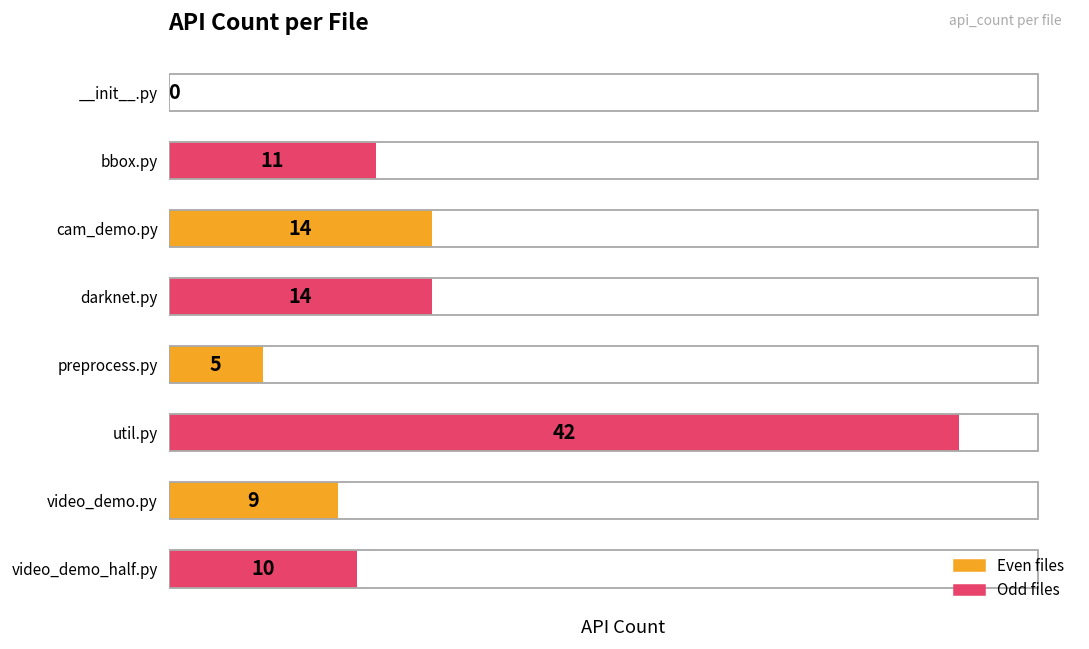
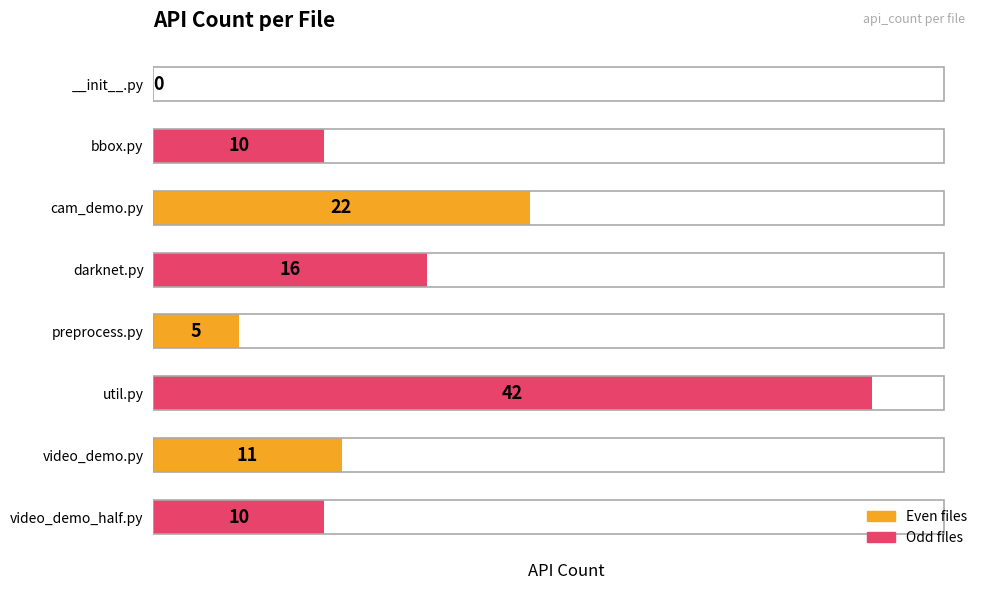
  {
    "__init__.py": 0,
-   "bbox.py": 11,
-   "cam_demo.py": 14,
-   "darknet.py": 14,
+   "bbox.py": 10,
+   "cam_demo.py": 22,
+   "darknet.py": 16,
    "preprocess.py": 5,
    "util.py": 42,
-   "video_demo.py": 9,
+   "video_demo.py": 11,
    "video_demo_half.py": 10
  }
